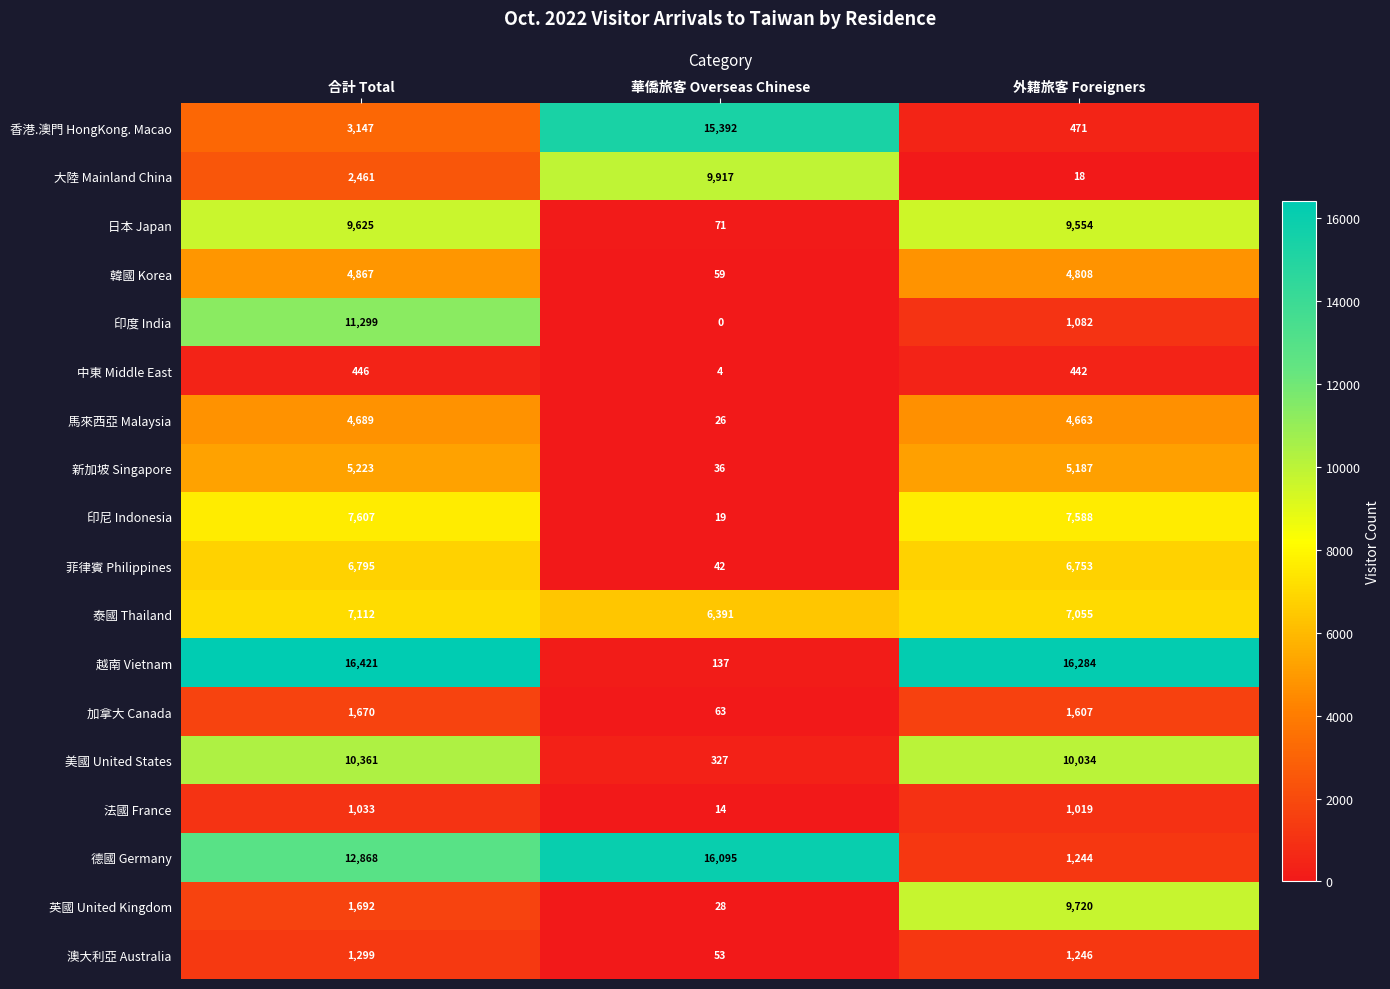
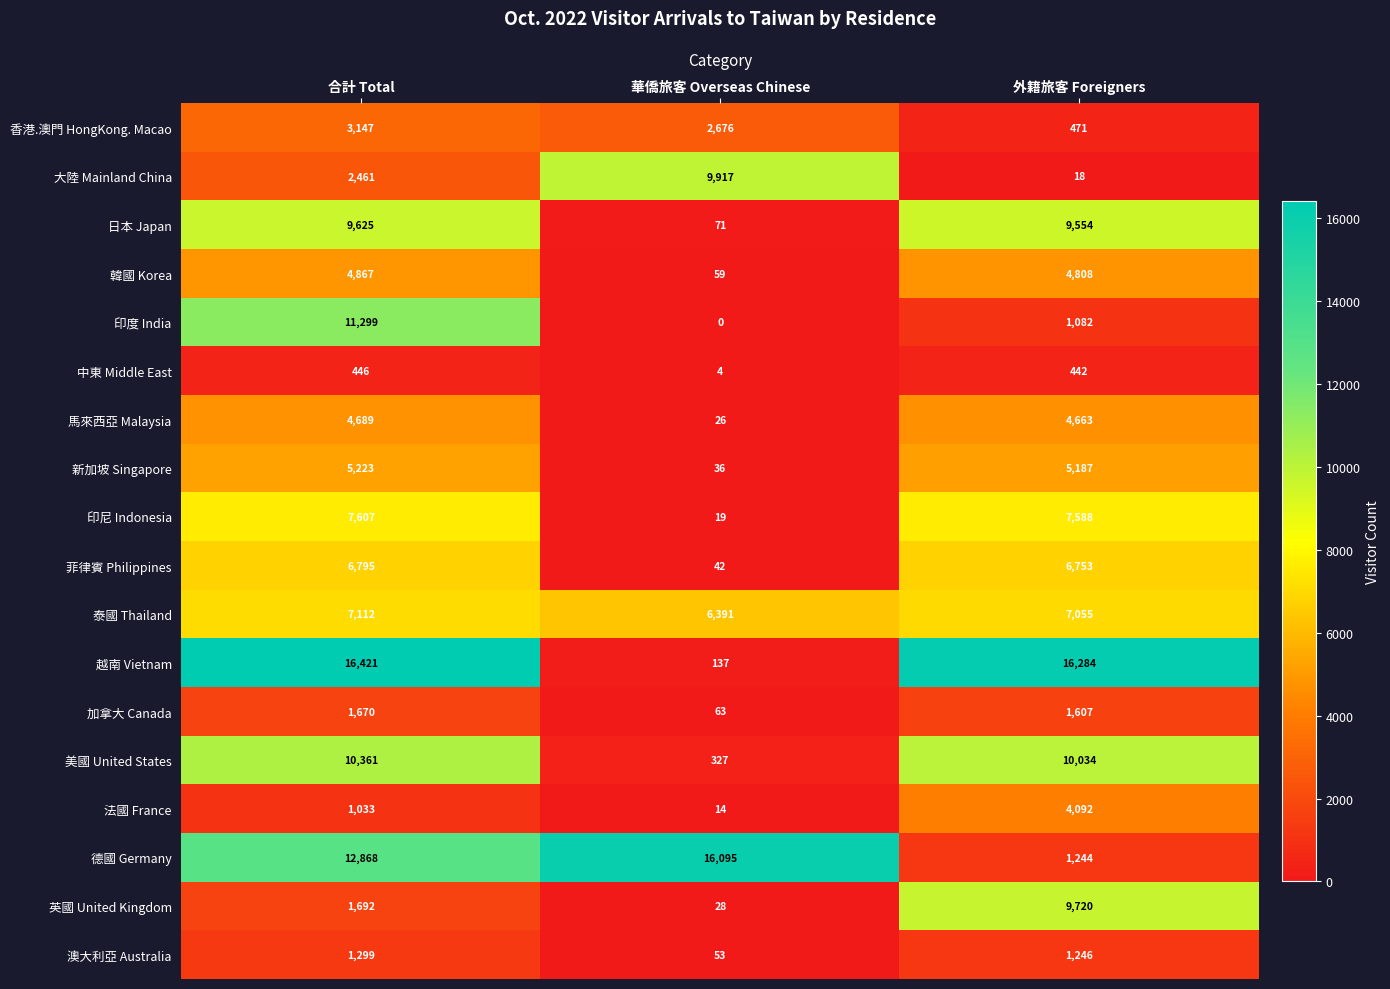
  {
    "香港.澳門 HongKong. Macao": {
      "合計 Total": "3,147",
-     "華僑旅客 Overseas Chinese": "15,392",
+     "華僑旅客 Overseas Chinese": "2,676",
      "外籍旅客 Foreigners": "471"
    },
    "大陸 Mainland China": {
      "合計 Total": "2,461",
      "華僑旅客 Overseas Chinese": "9,917",
      "外籍旅客 Foreigners": "18"
    },
    "日本 Japan": {
      "合計 Total": "9,625",
      "華僑旅客 Overseas Chinese": "71",
      "外籍旅客 Foreigners": "9,554"
    },
    "韓國 Korea": {
      "合計 Total": "4,867",
      "華僑旅客 Overseas Chinese": "59",
      "外籍旅客 Foreigners": "4,808"
    },
    "印度 India": {
      "合計 Total": "11,299",
      "華僑旅客 Overseas Chinese": "0",
      "外籍旅客 Foreigners": "1,082"
    },
    "中東 Middle East": {
      "合計 Total": "446",
      "華僑旅客 Overseas Chinese": "4",
      "外籍旅客 Foreigners": "442"
    },
    "馬來西亞 Malaysia": {
      "合計 Total": "4,689",
      "華僑旅客 Overseas Chinese": "26",
      "外籍旅客 Foreigners": "4,663"
    },
    "新加坡 Singapore": {
      "合計 Total": "5,223",
      "華僑旅客 Overseas Chinese": "36",
      "外籍旅客 Foreigners": "5,187"
    },
    "印尼 Indonesia": {
      "合計 Total": "7,607",
      "華僑旅客 Overseas Chinese": "19",
      "外籍旅客 Foreigners": "7,588"
    },
    "菲律賓 Philippines": {
      "合計 Total": "6,795",
      "華僑旅客 Overseas Chinese": "42",
      "外籍旅客 Foreigners": "6,753"
    },
    "泰國 Thailand": {
      "合計 Total": "7,112",
      "華僑旅客 Overseas Chinese": "6,391",
      "外籍旅客 Foreigners": "7,055"
    },
    "越南 Vietnam": {
      "合計 Total": "16,421",
      "華僑旅客 Overseas Chinese": "137",
      "外籍旅客 Foreigners": "16,284"
    },
    "加拿大 Canada": {
      "合計 Total": "1,670",
      "華僑旅客 Overseas Chinese": "63",
      "外籍旅客 Foreigners": "1,607"
    },
    "美國 United States": {
      "合計 Total": "10,361",
      "華僑旅客 Overseas Chinese": "327",
      "外籍旅客 Foreigners": "10,034"
    },
    "法國 France": {
      "合計 Total": "1,033",
      "華僑旅客 Overseas Chinese": "14",
-     "外籍旅客 Foreigners": "1,019"
+     "外籍旅客 Foreigners": "4,092"
    },
    "德國 Germany": {
      "合計 Total": "12,868",
      "華僑旅客 Overseas Chinese": "16,095",
      "外籍旅客 Foreigners": "1,244"
    },
    "英國 United Kingdom": {
      "合計 Total": "1,692",
      "華僑旅客 Overseas Chinese": "28",
      "外籍旅客 Foreigners": "9,720"
    },
    "澳大利亞 Australia": {
      "合計 Total": "1,299",
      "華僑旅客 Overseas Chinese": "53",
      "外籍旅客 Foreigners": "1,246"
    }
  }
